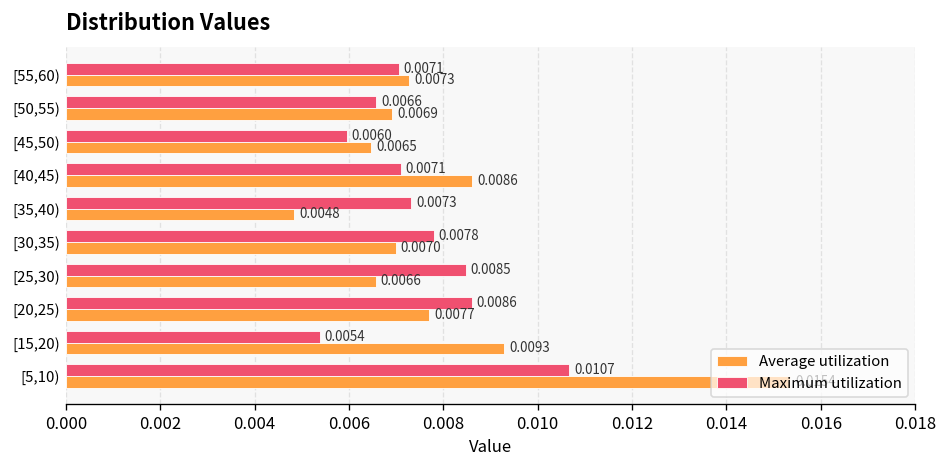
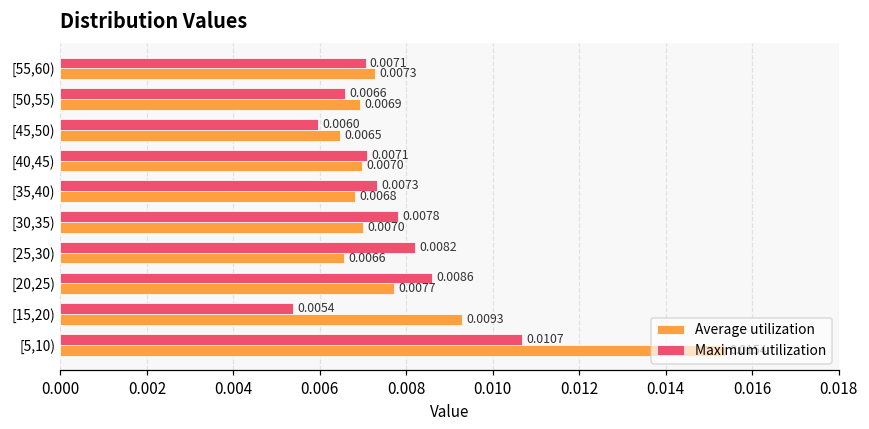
  {
    "Average utilization": {
      "[55,60)": 0.0073,
      "[50,55)": 0.0069,
      "[45,50)": 0.0065,
-     "[40,45)": 0.0086,
-     "[35,40)": 0.0048,
+     "[40,45)": 0.0070,
+     "[35,40)": 0.0068,
      "[30,35)": 0.0070,
      "[25,30)": 0.0066,
      "[20,25)": 0.0077,
      "[15,20)": 0.0093
    },
    "Maximum utilization": {
      "[55,60)": 0.0071,
      "[50,55)": 0.0066,
      "[45,50)": 0.0060,
      "[40,45)": 0.0071,
      "[35,40)": 0.0073,
      "[30,35)": 0.0078,
-     "[25,30)": 0.0085,
+     "[25,30)": 0.0082,
      "[20,25)": 0.0086,
      "[15,20)": 0.0054,
      "[5,10)": 0.0107
    }
  }
